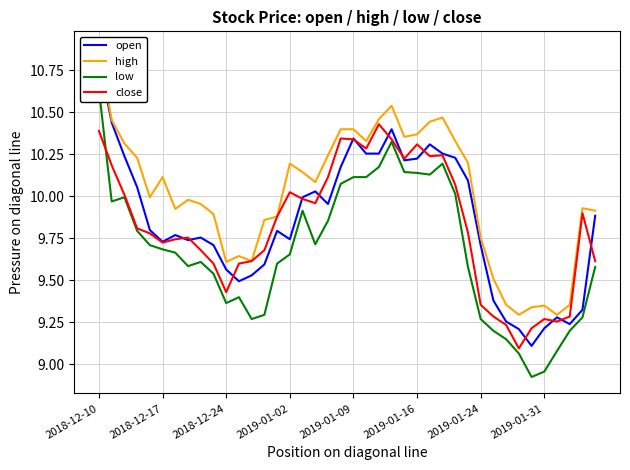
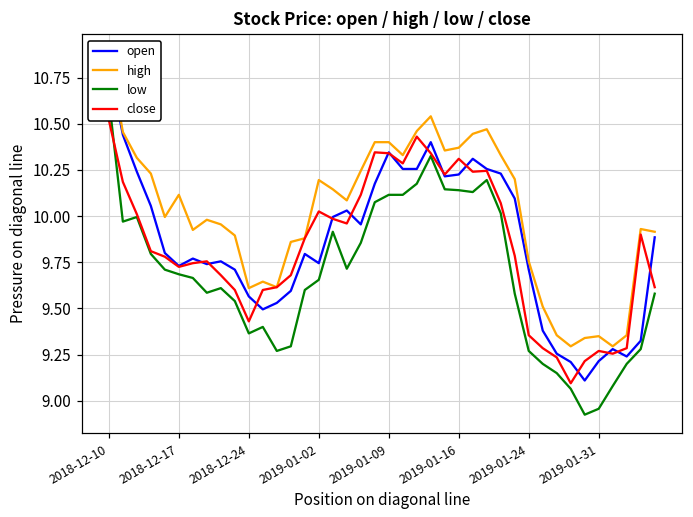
  {
    "open": {
      "2018-12-24": 9.57,
      "2019-01-02": 9.75,
      "2019-01-16": 10.23,
      "2019-01-24": 9.71,
      "2019-01-31": 9.22
    },
    "high": {
      "2018-12-17": 10.12,
      "2018-12-24": 9.61,
      "2019-01-02": 10.20,
      "2019-01-09": 10.40,
      "2019-01-16": 10.37,
      "2019-01-24": 9.76,
      "2019-01-31": 9.35
    },
    "low": {
      "2018-12-17": 9.69,
      "2018-12-24": 9.37,
      "2019-01-02": 9.66,
      "2019-01-09": 10.12,
      "2019-01-16": 10.14,
      "2019-01-24": 9.27,
      "2019-01-31": 8.96
    },
    "close": {
-     "2018-12-10": 10.39,
+     "2018-12-10": 10.52,
      "2018-12-24": 9.43,
      "2019-01-02": 10.03,
      "2019-01-16": 10.31,
      "2019-01-24": 9.36,
      "2019-01-31": 9.27
    }
  }
